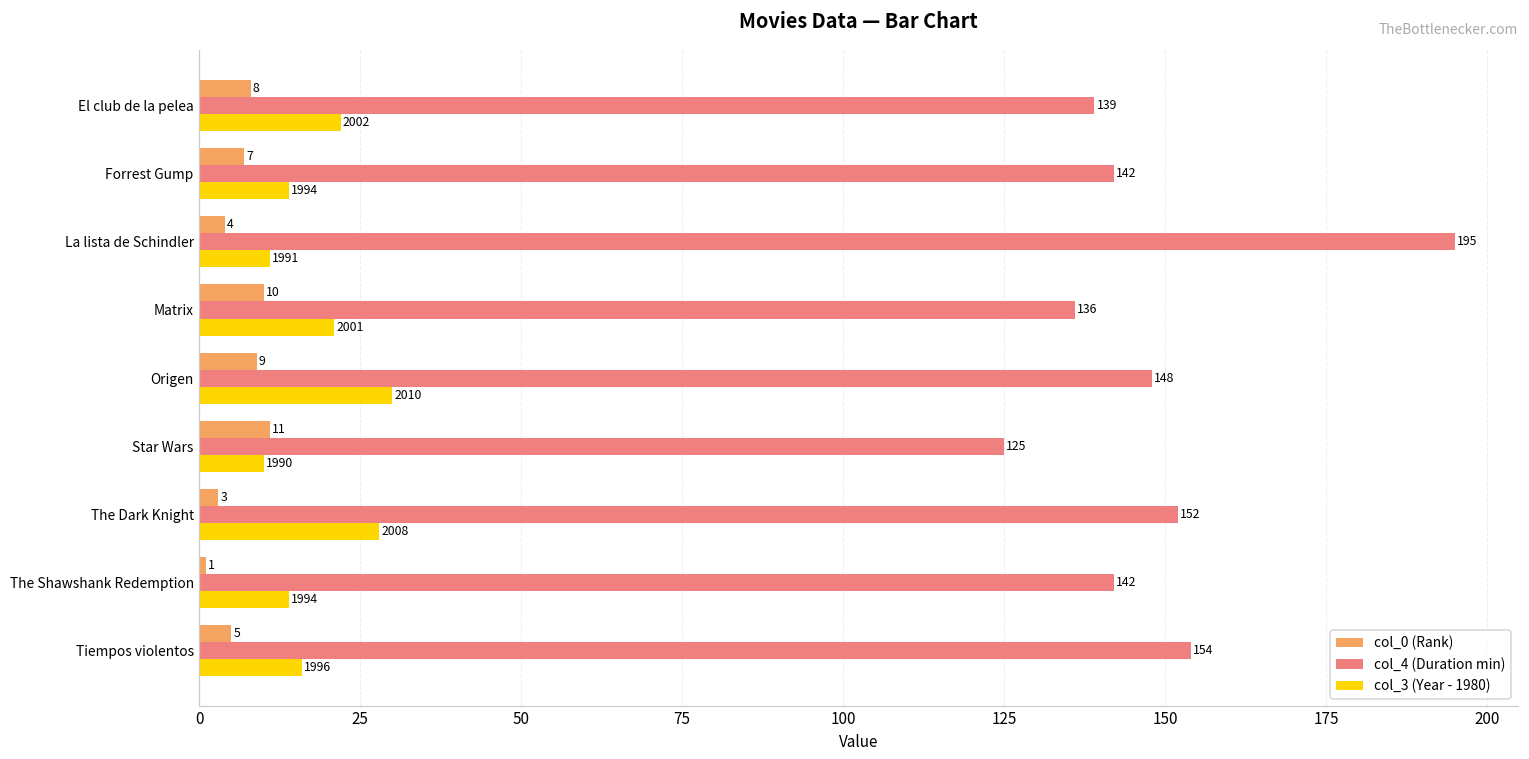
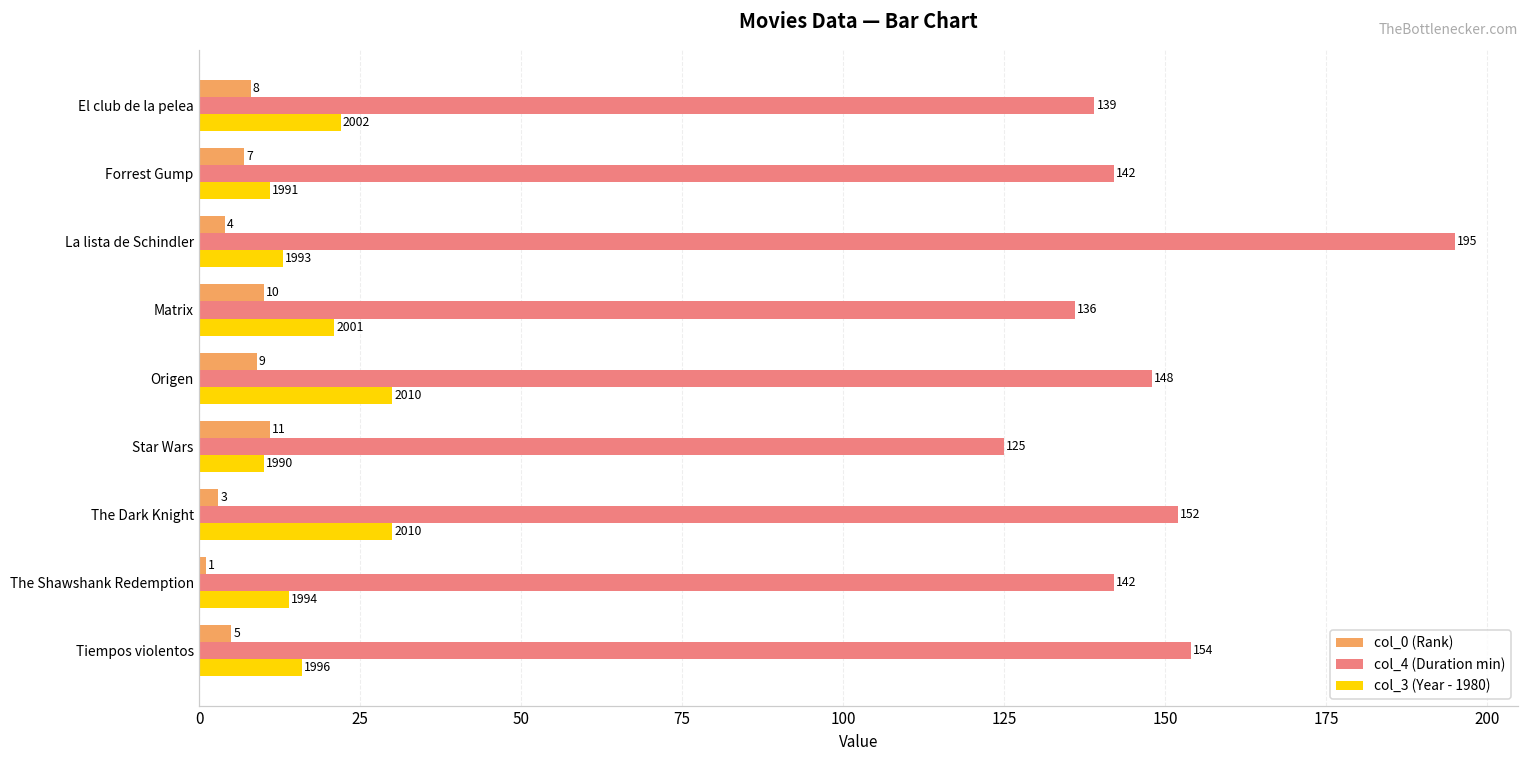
  {
    "col_3 (Year - 1980)": {
-     "Forrest Gump": 1994,
-     "La lista de Schindler": 1991,
-     "The Dark Knight": 2008
+     "Forrest Gump": 1991,
+     "La lista de Schindler": 1993,
+     "The Dark Knight": 2010
    }
  }
